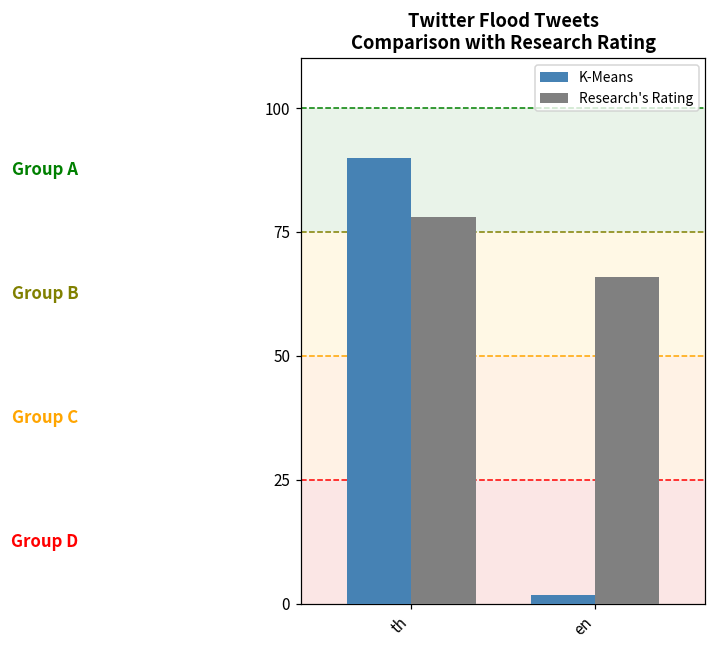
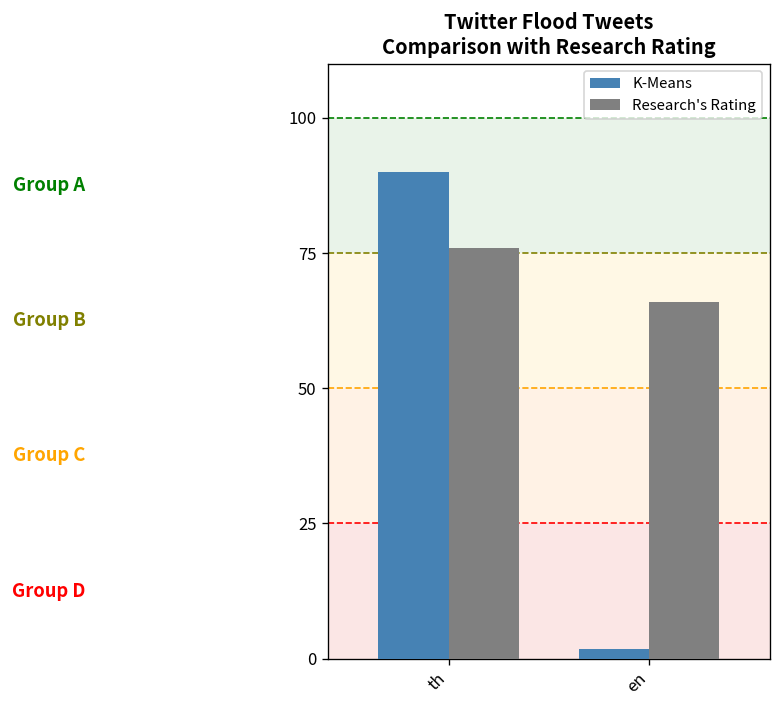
  {
    "K-Means": {
      "th": 90,
      "en": 2
    },
    "Research's Rating": {
-     "th": 78,
+     "th": 76,
      "en": 66
    }
  }
